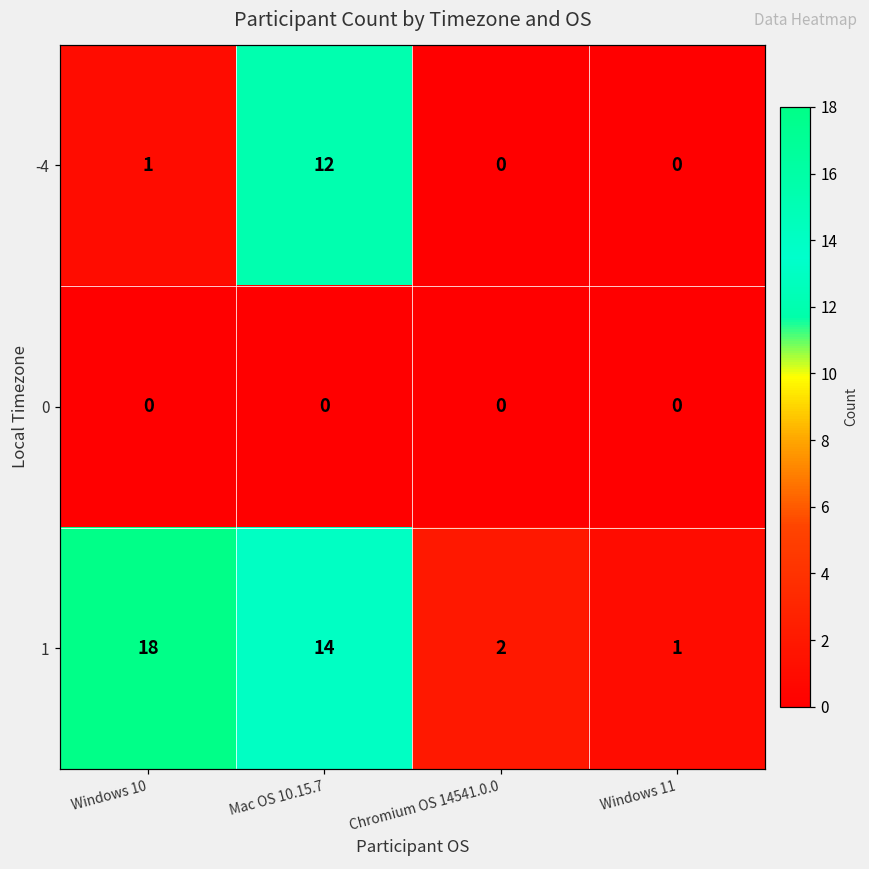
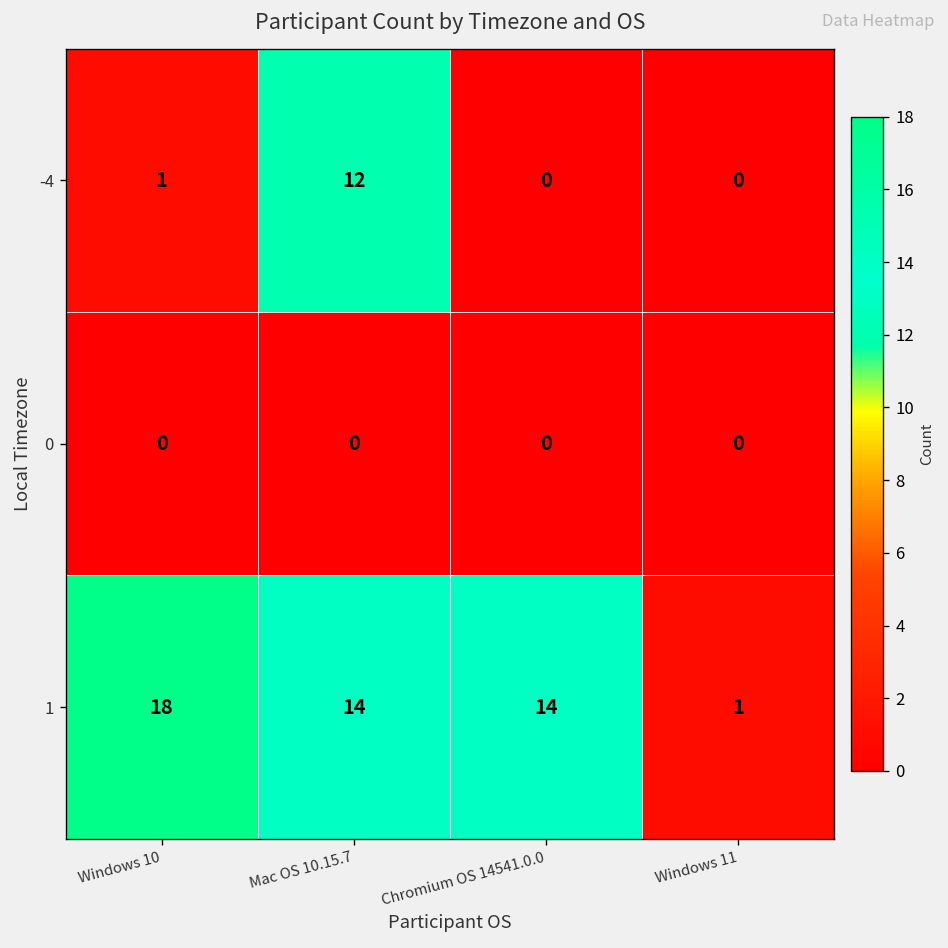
  {
    "-4": {
      "Windows 10": 1,
      "Mac OS 10.15.7": 12,
      "Chromium OS 14541.0.0": 0,
      "Windows 11": 0
    },
    "0": {
      "Windows 10": 0,
      "Mac OS 10.15.7": 0,
      "Chromium OS 14541.0.0": 0,
      "Windows 11": 0
    },
    "1": {
      "Windows 10": 18,
      "Mac OS 10.15.7": 14,
-     "Chromium OS 14541.0.0": 2,
+     "Chromium OS 14541.0.0": 14,
      "Windows 11": 1
    }
  }
